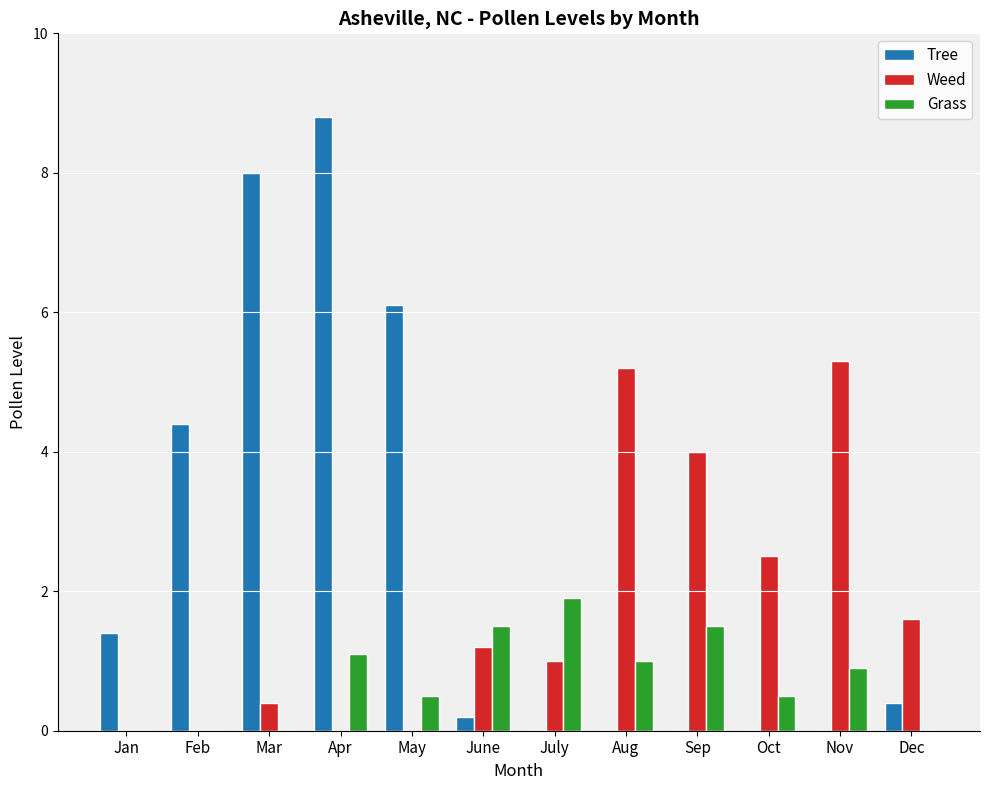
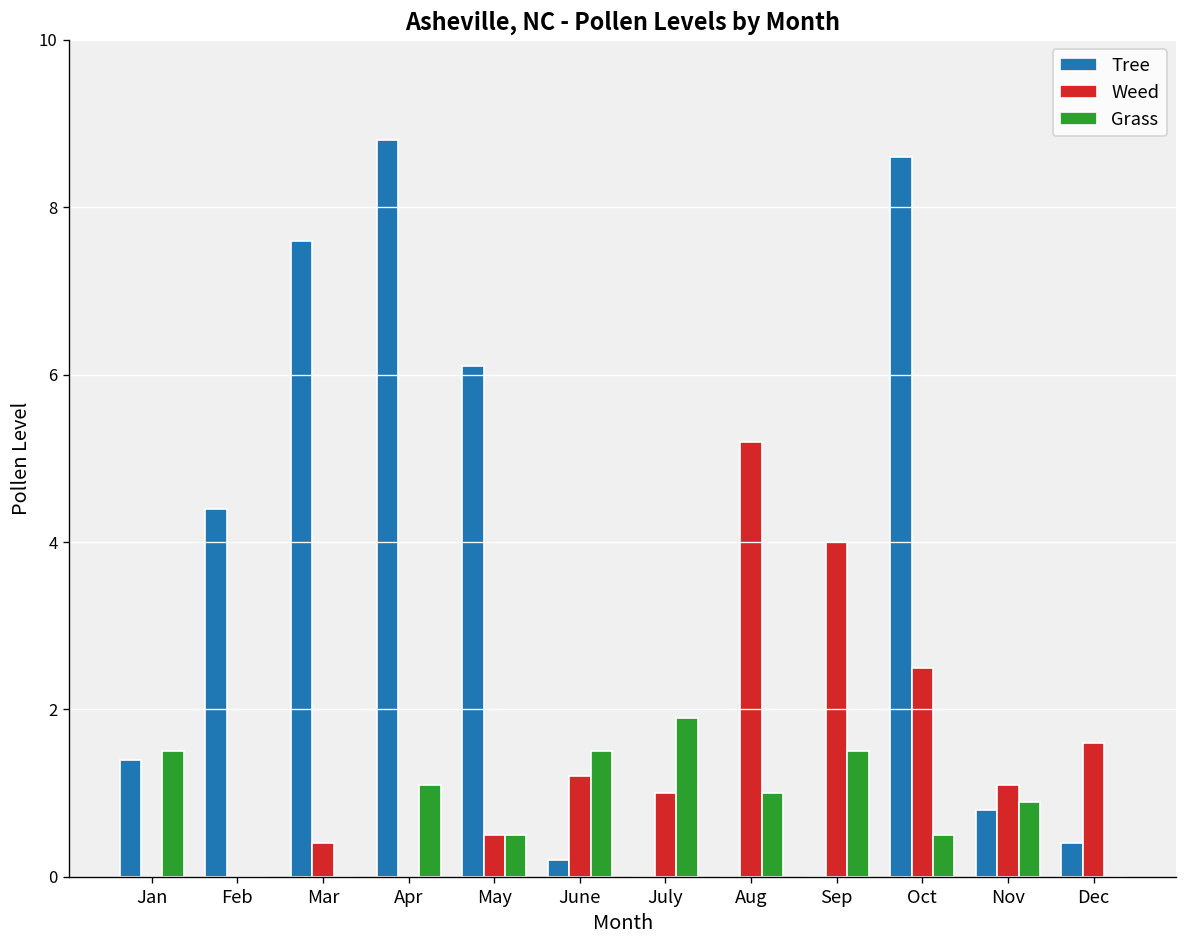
  {
    "Tree": {
      "Jan": 1.4,
      "Feb": 4.4,
-     "Mar": 8.0,
+     "Mar": 7.6,
      "Apr": 8.8,
      "May": 6.1,
      "June": 0.2,
      "July": 0.0,
      "Aug": 0.0,
      "Sep": 0.0,
-     "Oct": 0.0,
-     "Nov": 0.0,
+     "Oct": 8.6,
+     "Nov": 0.8,
      "Dec": 0.4
    },
    "Weed": {
      "Jan": 0.0,
      "Feb": 0.0,
      "Mar": 0.4,
      "Apr": 0.0,
-     "May": 0.0,
+     "May": 0.5,
      "June": 1.2,
      "July": 1.0,
      "Aug": 5.2,
      "Sep": 4.0,
      "Oct": 2.5,
-     "Nov": 5.3,
+     "Nov": 1.1,
      "Dec": 1.6
    },
    "Grass": {
-     "Jan": 0.0,
+     "Jan": 1.5,
      "Feb": 0.0,
      "Mar": 0.0,
      "Apr": 1.1,
      "May": 0.5,
      "June": 1.5,
      "July": 1.9,
      "Aug": 1.0,
      "Sep": 1.5,
      "Oct": 0.5,
      "Nov": 0.9,
      "Dec": 0.0
    }
  }
